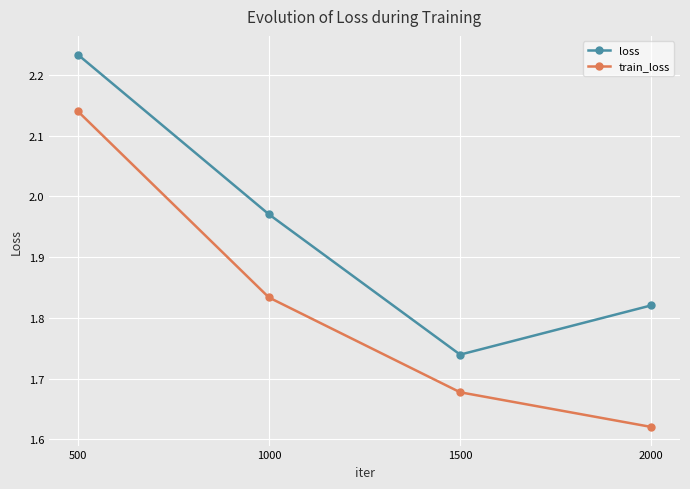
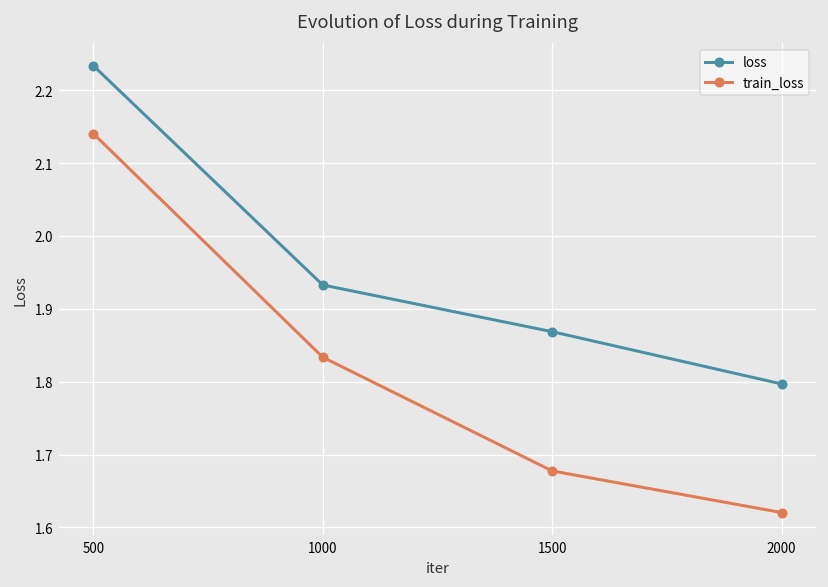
  {
    "loss": {
      "500": 2.23,
-     "1000": 1.97,
-     "1500": 1.74,
-     "2000": 1.82
+     "1000": 1.93,
+     "1500": 1.87,
+     "2000": 1.80
    },
    "train_loss": {
      "500": 2.14,
      "1000": 1.83,
      "1500": 1.68,
      "2000": 1.62
    }
  }
